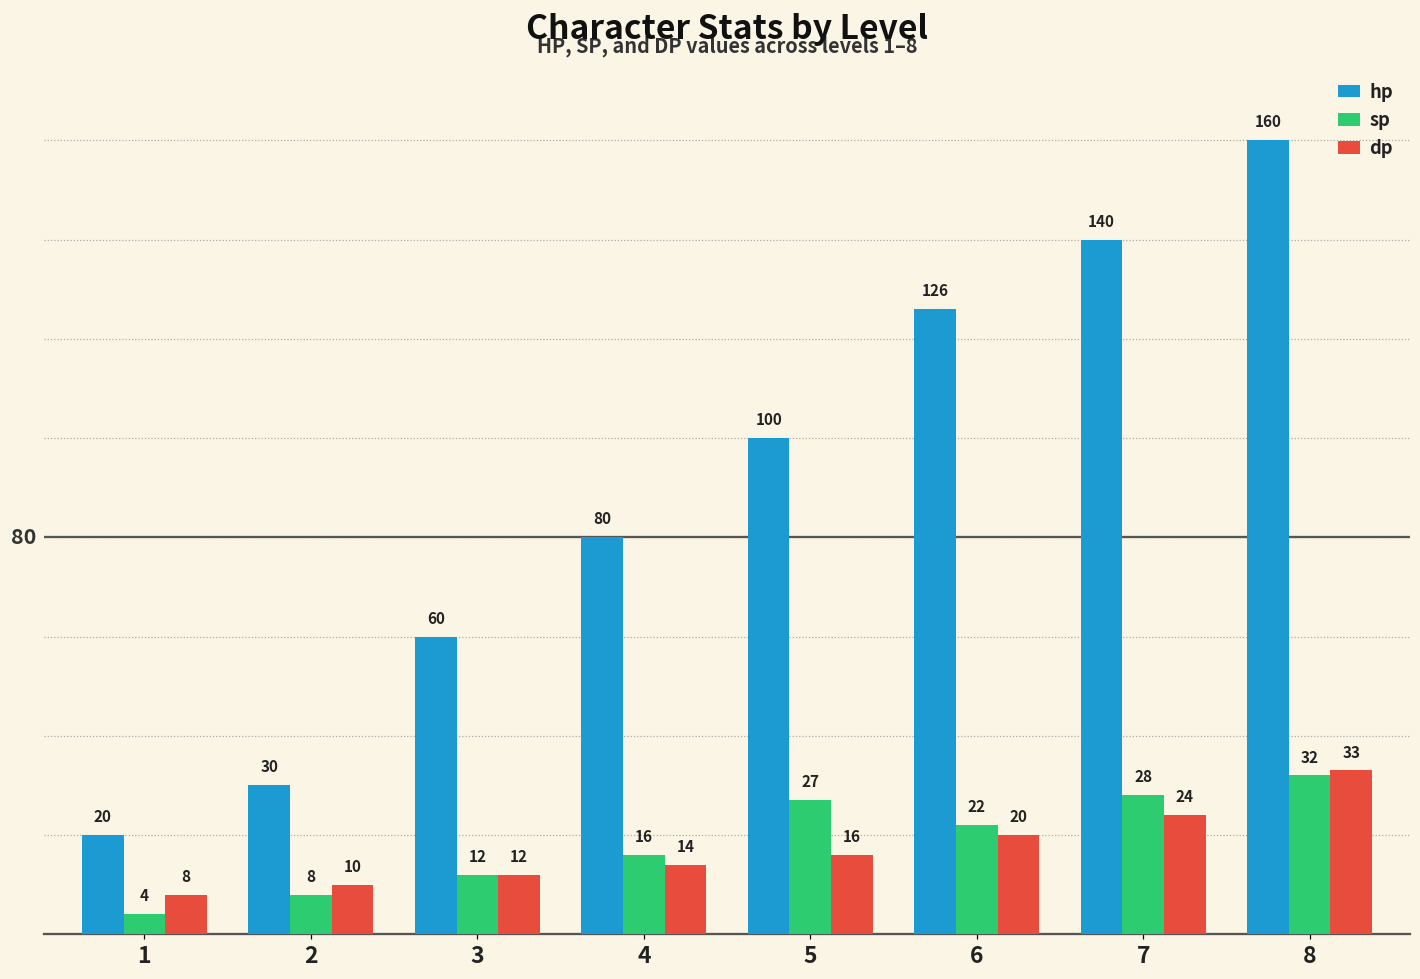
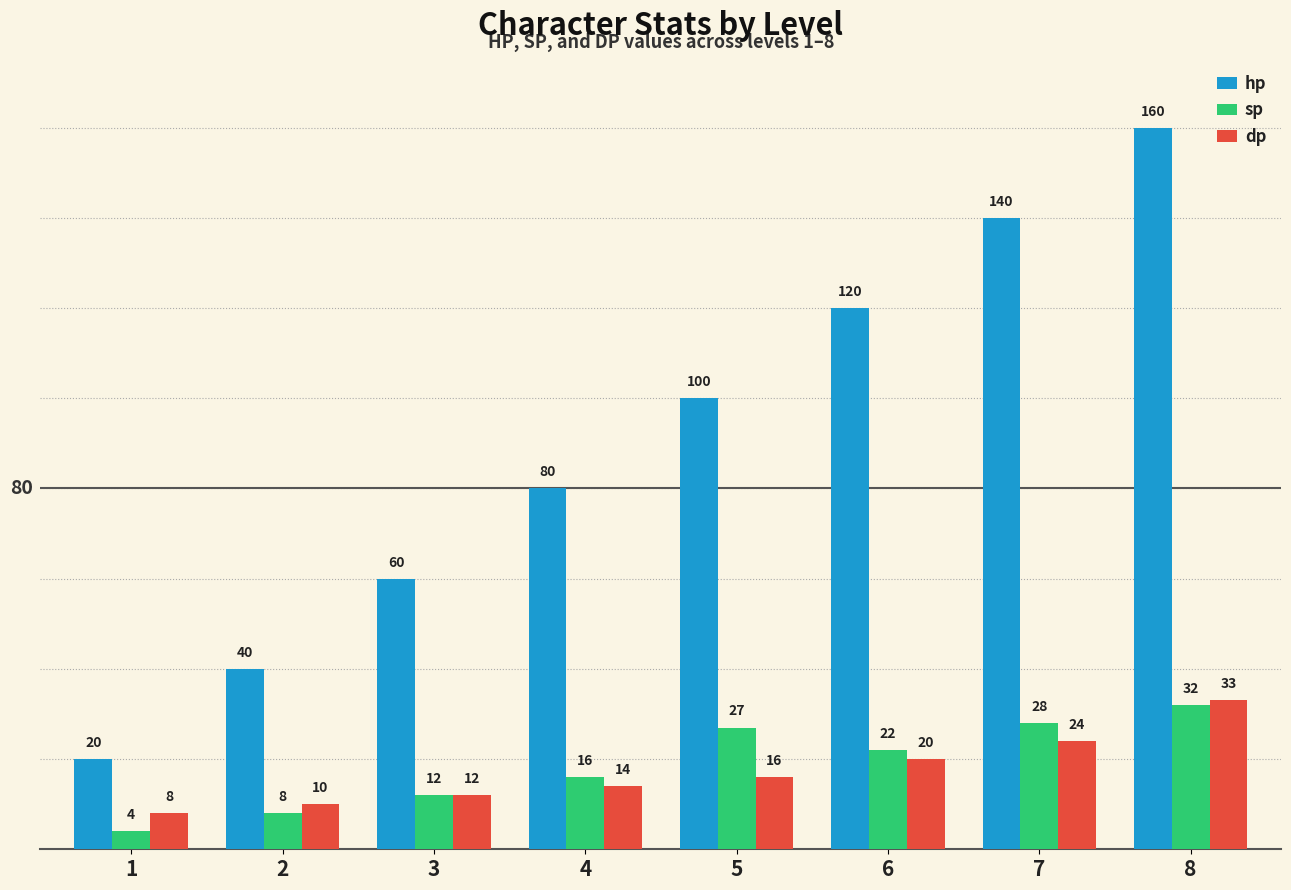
  {
    "hp": {
      "1": 20,
-     "2": 30,
+     "2": 40,
      "3": 60,
      "4": 80,
      "5": 100,
-     "6": 126,
+     "6": 120,
      "7": 140,
      "8": 160
    },
    "sp": {
      "1": 4,
      "2": 8,
      "3": 12,
      "4": 16,
      "5": 27,
      "6": 22,
      "7": 28,
      "8": 32
    },
    "dp": {
      "1": 8,
      "2": 10,
      "3": 12,
      "4": 14,
      "5": 16,
      "6": 20,
      "7": 24,
      "8": 33
    }
  }
